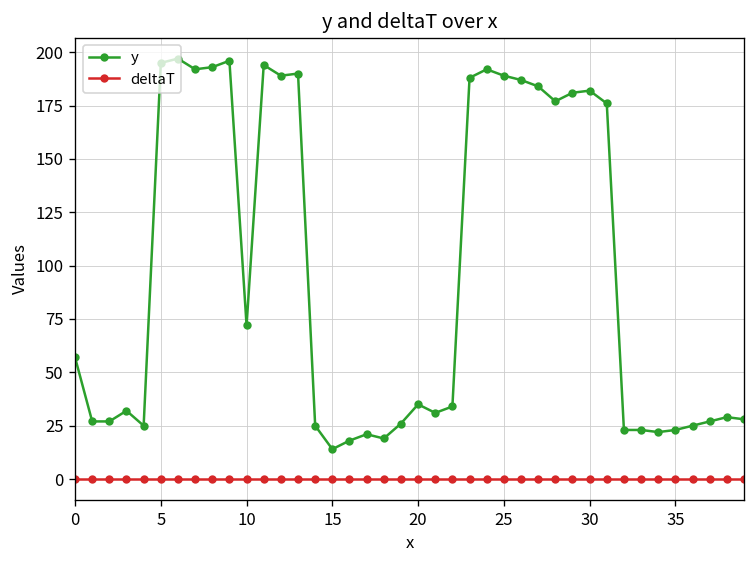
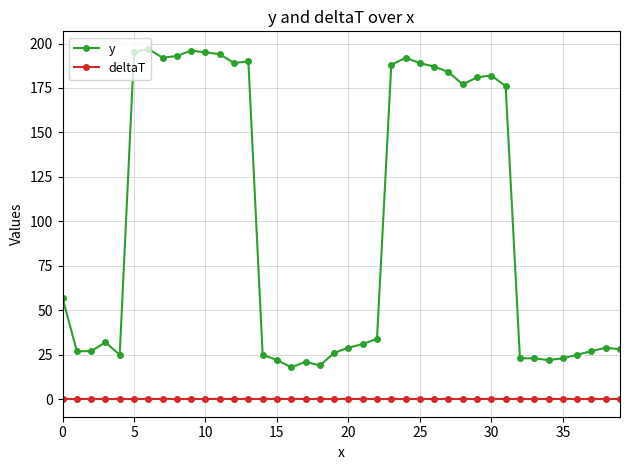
  {
    "y": {
      "0": 57,
-     "10": 72,
-     "15": 14,
-     "20": 35,
+     "10": 195,
+     "15": 22,
+     "20": 29,
      "25": 189,
      "30": 182,
      "35": 23
    },
    "deltaT": {
      "0": 0,
      "5": 0,
      "10": 0,
      "15": 0,
      "20": 0,
      "25": 0,
      "30": 0,
      "35": 0
    }
  }
